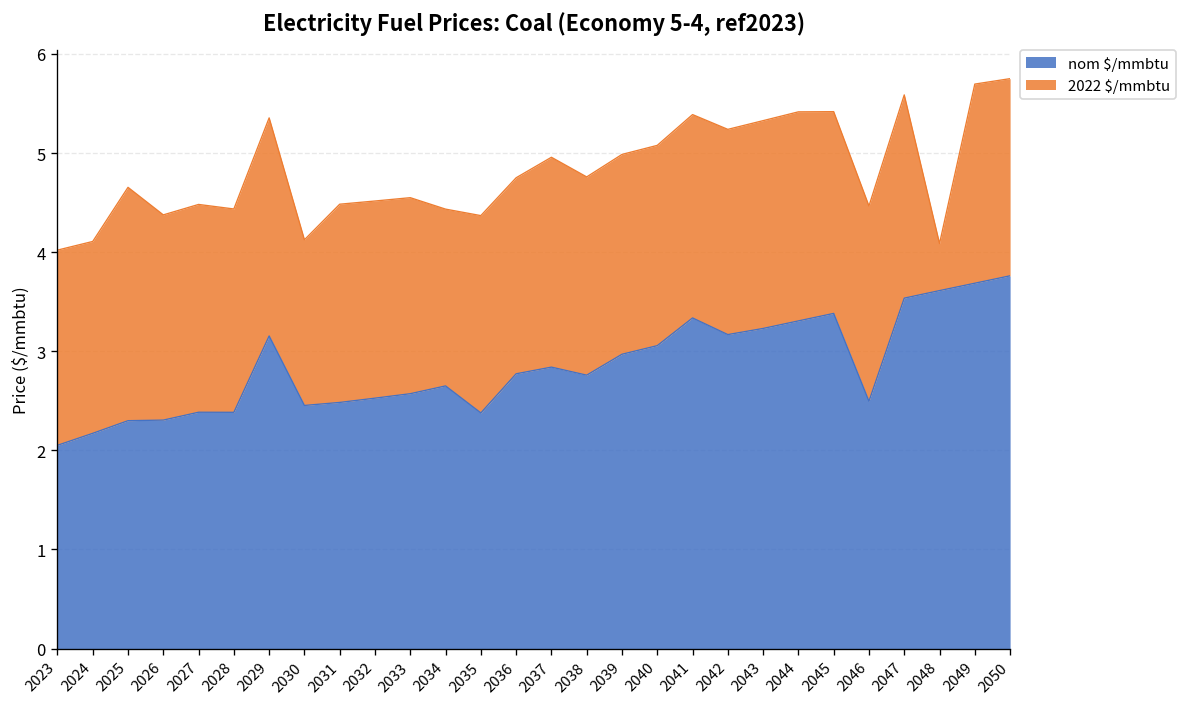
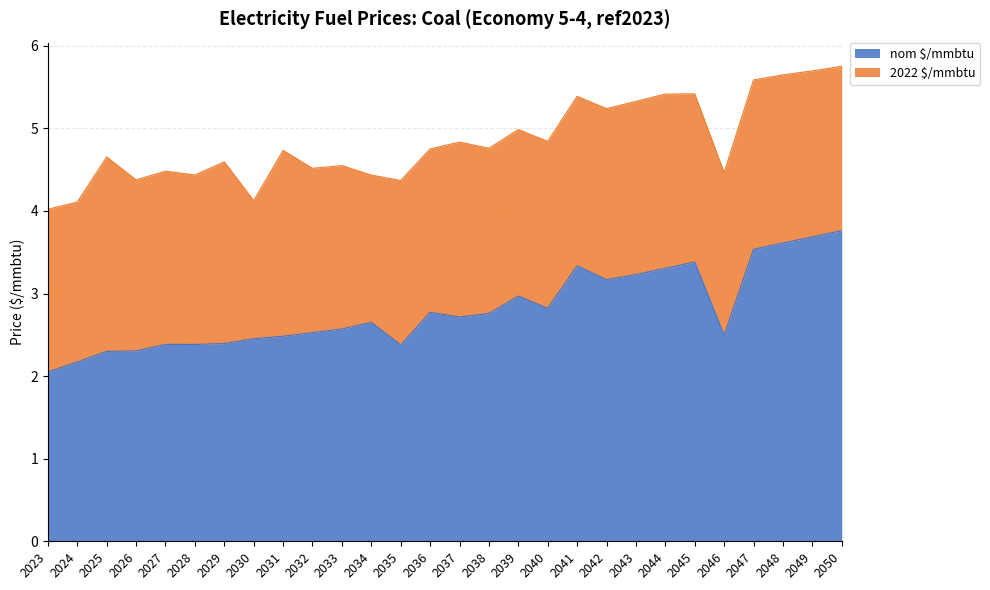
  {
    "nom $/mmbtu": {
      "2023": 2.1,
      "2024": 2.2,
      "2025": 2.3,
      "2026": 2.3,
      "2027": 2.4,
      "2028": 2.4,
-     "2029": 3.2,
+     "2029": 2.4,
      "2030": 2.5,
      "2031": 2.5,
      "2032": 2.5,
      "2033": 2.6,
      "2034": 2.7,
      "2035": 2.4,
      "2036": 2.8,
-     "2037": 2.8,
+     "2037": 2.7,
      "2038": 2.8,
      "2039": 3.0,
-     "2040": 3.1,
+     "2040": 2.8,
      "2041": 3.3,
      "2042": 3.2,
      "2043": 3.2,
      "2044": 3.3,
      "2045": 3.4,
      "2046": 2.5,
      "2047": 3.5,
      "2048": 3.6,
      "2049": 3.7,
      "2050": 3.8
    },
    "2022 $/mmbtu": {
      "2023": 2.0,
      "2024": 1.9,
      "2025": 2.4,
      "2026": 2.1,
      "2027": 2.1,
      "2028": 2.1,
      "2029": 2.2,
      "2030": 1.7,
-     "2031": 2.0,
+     "2031": 2.2,
      "2032": 2.0,
      "2033": 2.0,
      "2034": 1.8,
      "2035": 2.0,
      "2036": 2.0,
      "2037": 2.1,
      "2038": 2.0,
      "2039": 2.0,
      "2040": 2.0,
      "2041": 2.1,
      "2042": 2.1,
      "2043": 2.1,
      "2044": 2.1,
      "2045": 2.0,
      "2046": 2.0,
      "2047": 2.1,
-     "2048": 0.5,
+     "2048": 2.0,
      "2049": 2.0,
      "2050": 2.0
    }
  }
